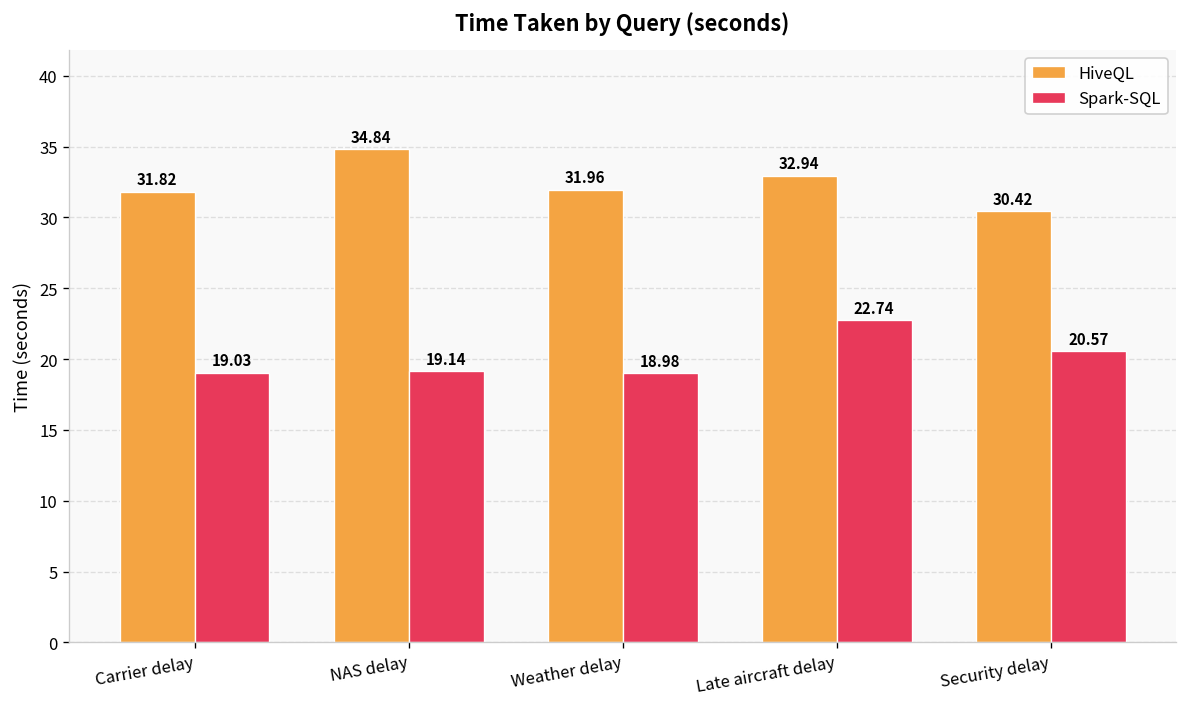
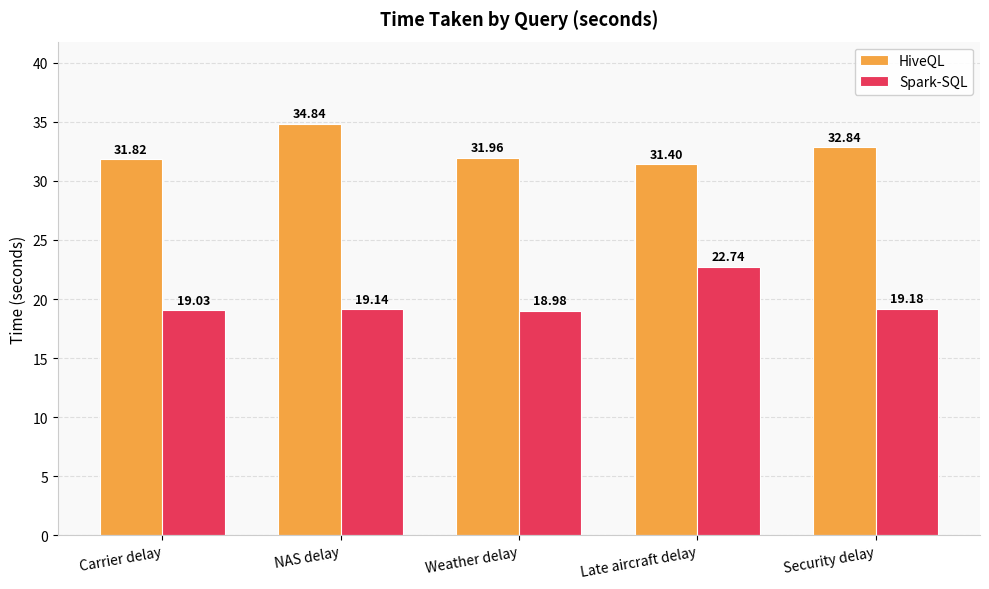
  {
    "HiveQL": {
      "Carrier delay": 31.82,
      "NAS delay": 34.84,
      "Weather delay": 31.96,
-     "Late aircraft delay": 32.94,
-     "Security delay": 30.42
+     "Late aircraft delay": 31.40,
+     "Security delay": 32.84
    },
    "Spark-SQL": {
      "Carrier delay": 19.03,
      "NAS delay": 19.14,
      "Weather delay": 18.98,
      "Late aircraft delay": 22.74,
-     "Security delay": 20.57
+     "Security delay": 19.18
    }
  }
